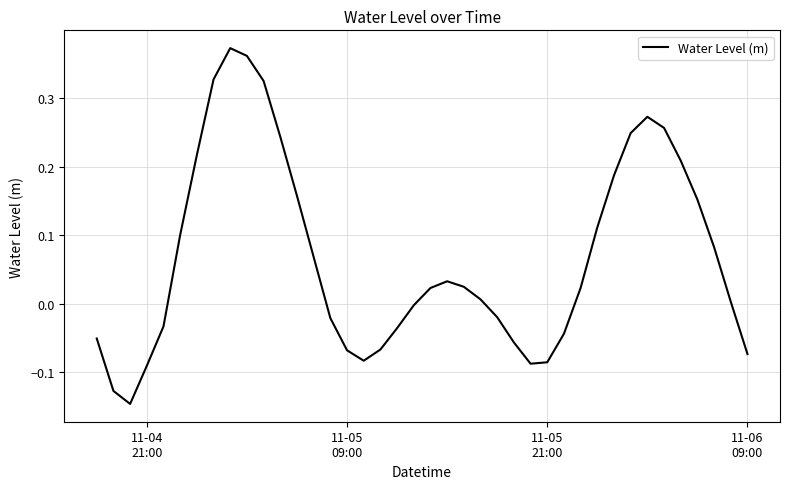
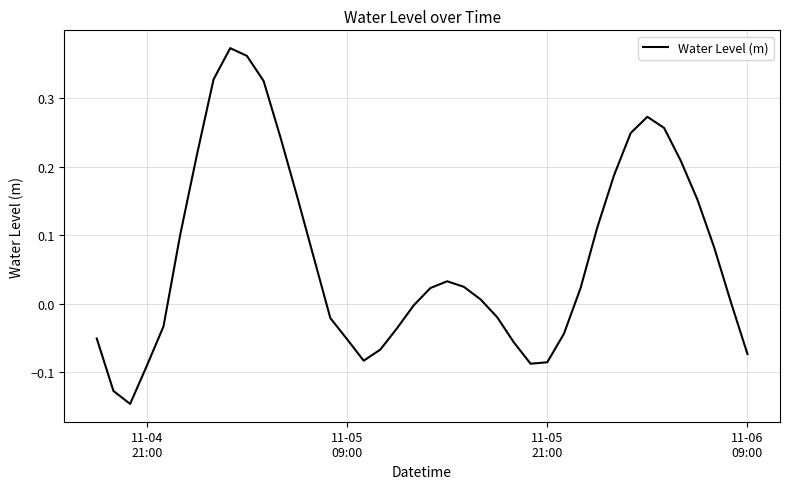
  {
    "11-04 21:00": -0.09,
-   "11-05 09:00": -0.07,
+   "11-05 09:00": -0.05,
    "11-05 21:00": -0.09,
    "11-06 09:00": -0.07
  }
